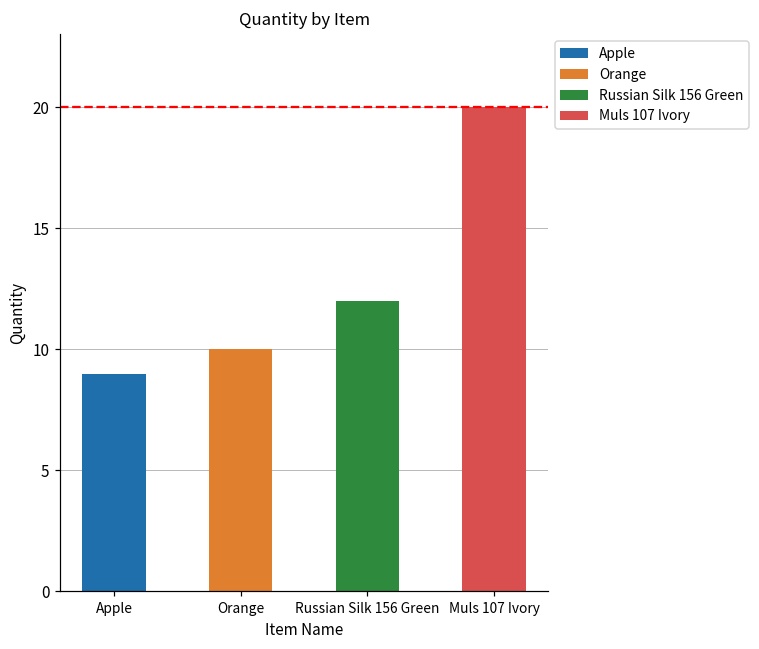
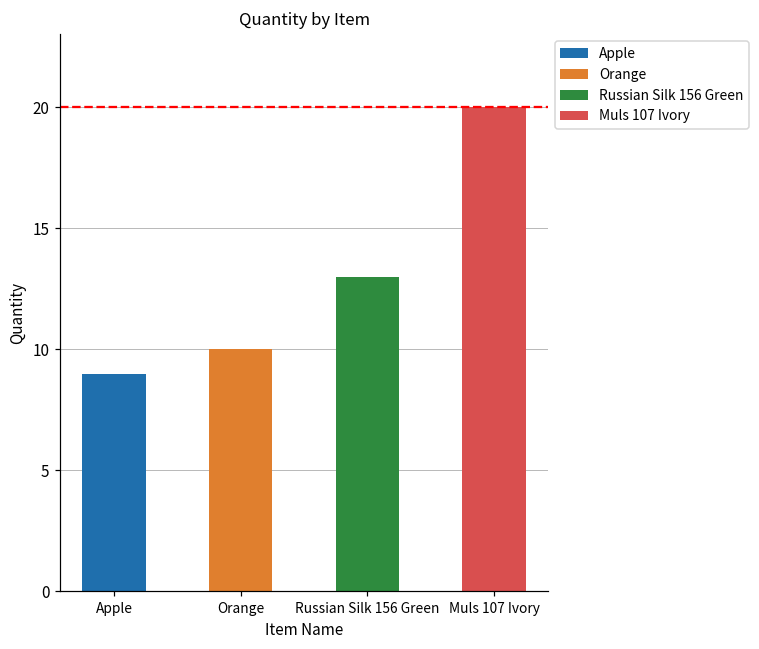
  {
    "Apple": 9,
    "Orange": 10,
-   "Russian Silk 156 Green": 12,
+   "Russian Silk 156 Green": 13,
    "Muls 107 Ivory": 20
  }
